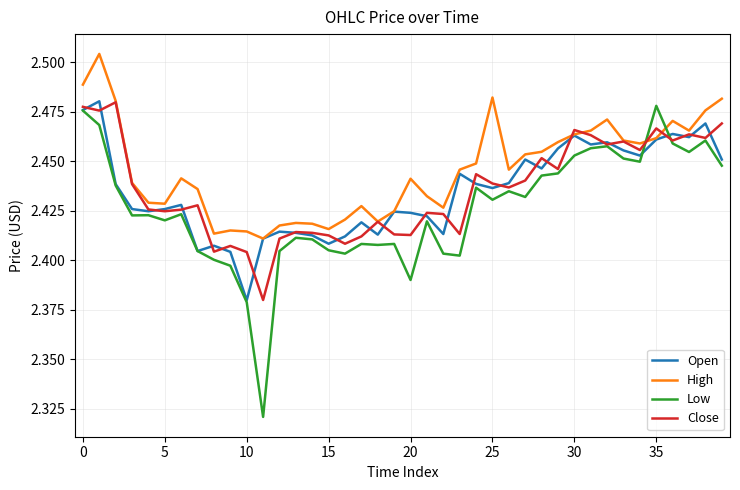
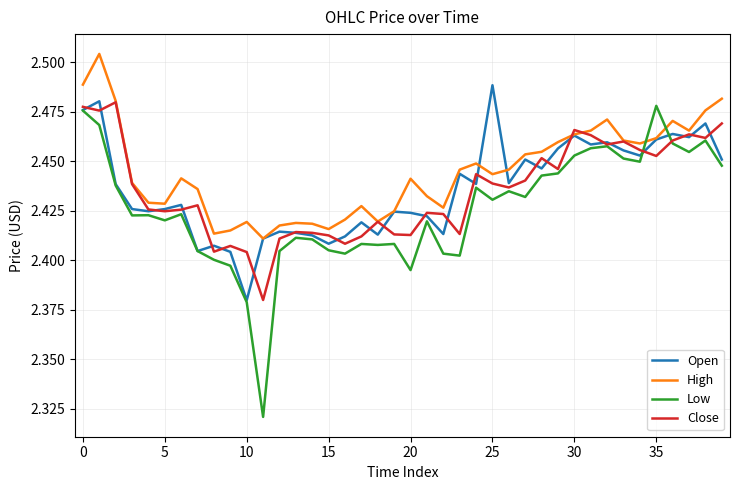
  {
    "Open": {
      "15": 2.408,
      "20": 2.424,
-     "25": 2.436
+     "25": 2.488
    },
    "High": {
      "0": 2.489,
      "5": 2.429,
-     "10": 2.415,
+     "10": 2.419,
      "15": 2.416,
      "20": 2.441,
-     "25": 2.482
+     "25": 2.443
    },
    "Low": {
      "5": 2.420,
      "15": 2.405,
-     "20": 2.390,
+     "20": 2.395,
      "25": 2.431,
      "30": 2.453,
      "35": 2.478
    },
    "Close": {
      "0": 2.477,
      "10": 2.404,
      "15": 2.413,
      "20": 2.413,
      "25": 2.439,
      "30": 2.466,
-     "35": 2.467
+     "35": 2.453
    }
  }
